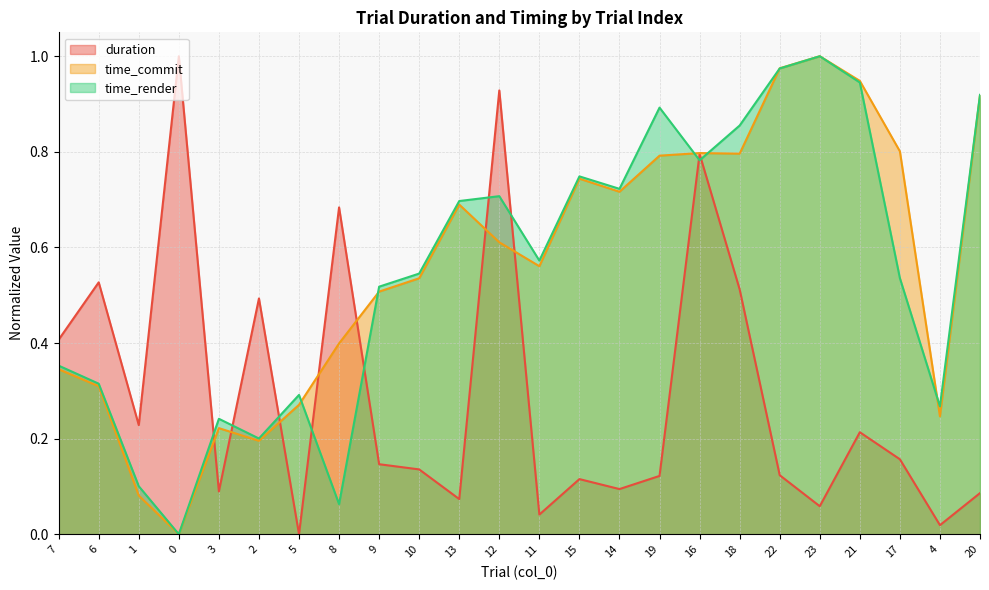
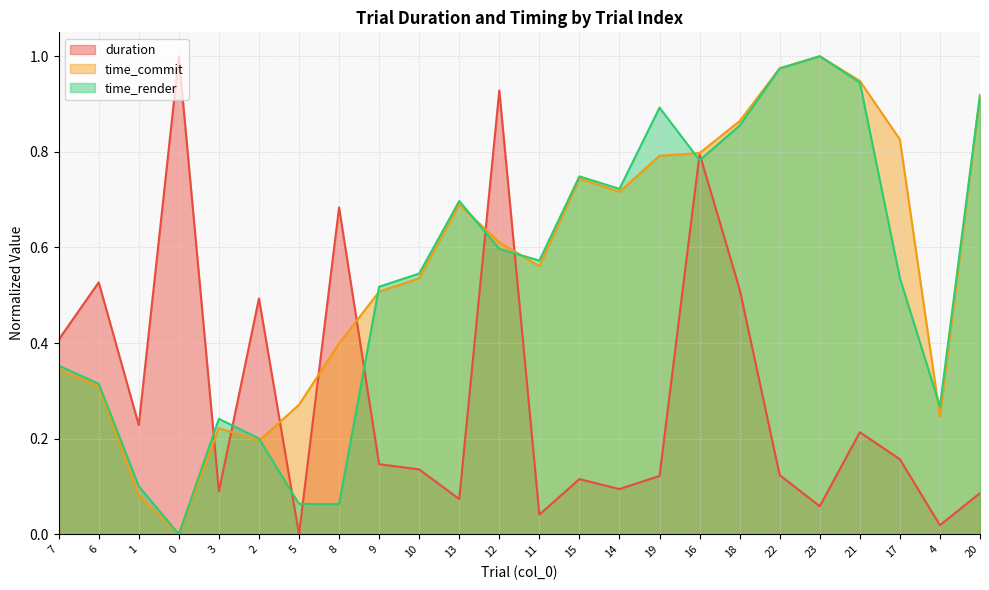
  {
    "duration": {
      "7": 0.41,
      "6": 0.53,
      "1": 0.23,
      "3": 0.09,
      "2": 0.49,
      "5": 0.00,
      "8": 0.68,
      "9": 0.15,
      "10": 0.14,
      "13": 0.07,
      "12": 0.93,
      "11": 0.04,
      "15": 0.12,
      "14": 0.09,
      "19": 0.12,
      "18": 0.51,
      "22": 0.12,
      "23": 0.06,
      "21": 0.21,
      "17": 0.16,
      "4": 0.02,
      "20": 0.09
    },
    "time_commit": {
      "7": 0.35,
      "1": 0.08,
      "3": 0.22,
      "5": 0.27,
      "8": 0.40,
      "9": 0.51,
      "10": 0.54,
      "13": 0.69,
      "12": 0.61,
      "11": 0.56,
      "14": 0.72,
      "19": 0.79,
-     "18": 0.80,
-     "17": 0.80,
+     "18": 0.86,
+     "17": 0.83,
      "4": 0.25
    },
    "time_render": {
      "7": 0.35,
      "1": 0.10,
      "3": 0.24,
-     "5": 0.29,
+     "5": 0.06,
      "8": 0.06,
      "9": 0.52,
      "10": 0.55,
      "13": 0.70,
-     "12": 0.71,
+     "12": 0.60,
      "11": 0.57,
      "14": 0.72,
      "19": 0.89,
      "16": 0.78,
      "18": 0.86,
      "17": 0.54,
      "4": 0.27
    }
  }
